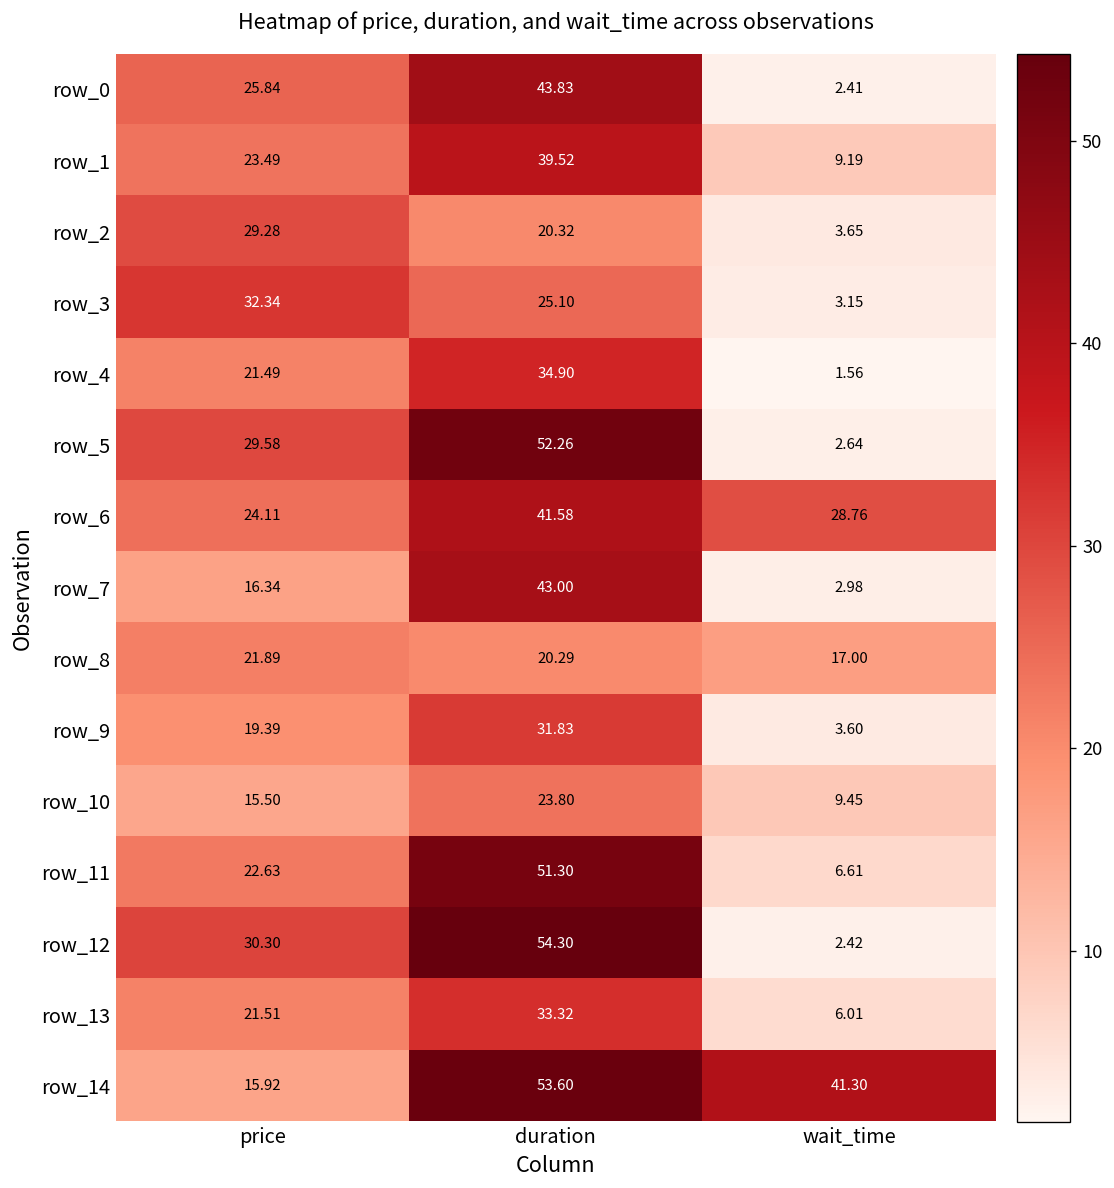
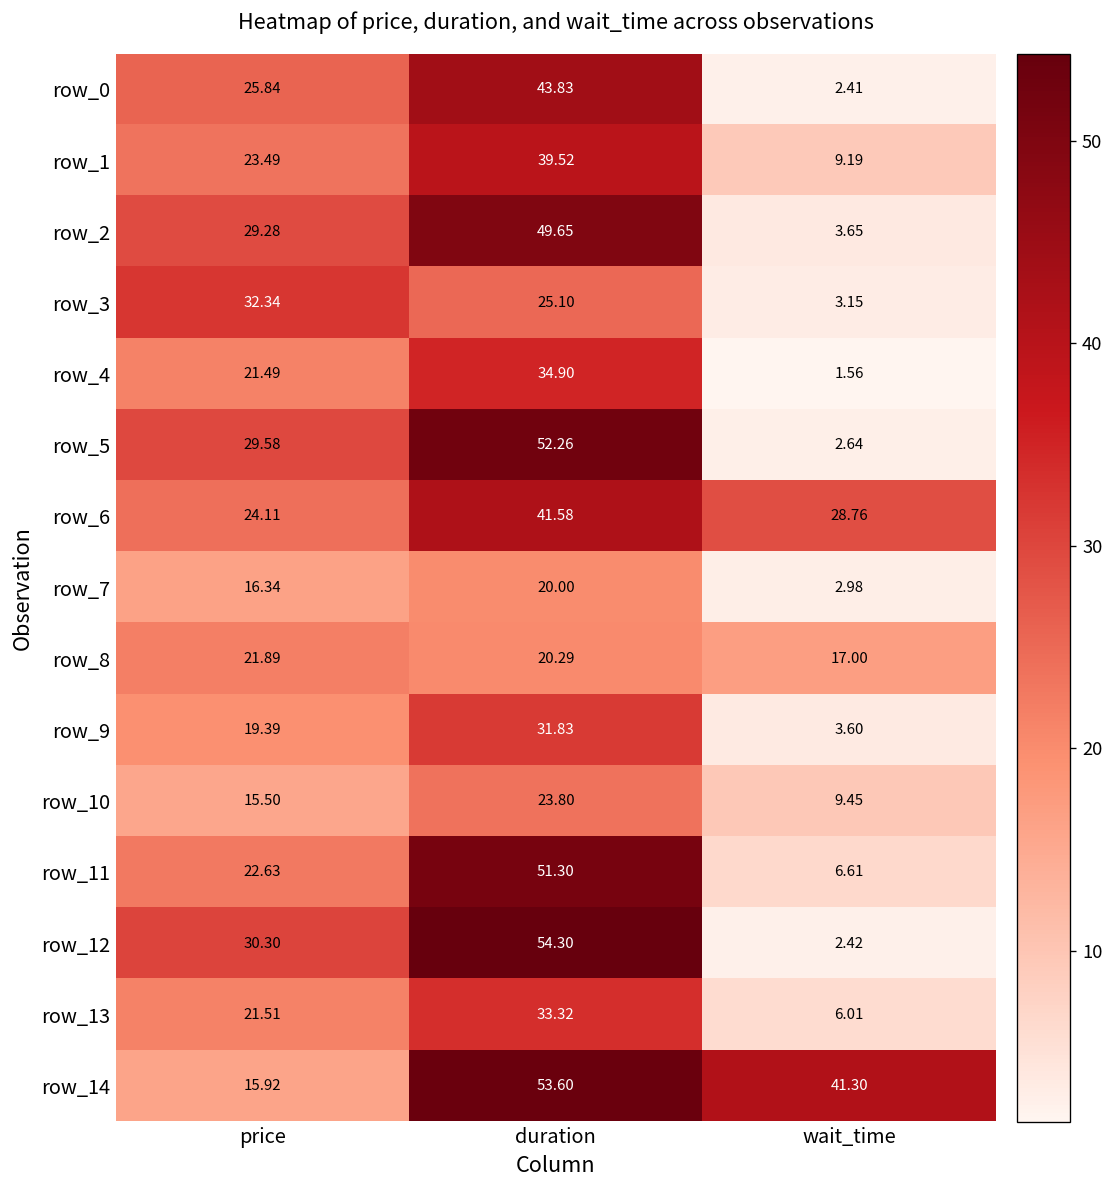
  {
    "row_0": {
      "price": 25.84,
      "duration": 43.83,
      "wait_time": 2.41
    },
    "row_1": {
      "price": 23.49,
      "duration": 39.52,
      "wait_time": 9.19
    },
    "row_2": {
      "price": 29.28,
-     "duration": 20.32,
+     "duration": 49.65,
      "wait_time": 3.65
    },
    "row_3": {
      "price": 32.34,
      "duration": 25.10,
      "wait_time": 3.15
    },
    "row_4": {
      "price": 21.49,
      "duration": 34.90,
      "wait_time": 1.56
    },
    "row_5": {
      "price": 29.58,
      "duration": 52.26,
      "wait_time": 2.64
    },
    "row_6": {
      "price": 24.11,
      "duration": 41.58,
      "wait_time": 28.76
    },
    "row_7": {
      "price": 16.34,
-     "duration": 43.00,
+     "duration": 20.00,
      "wait_time": 2.98
    },
    "row_8": {
      "price": 21.89,
      "duration": 20.29,
      "wait_time": 17.00
    },
    "row_9": {
      "price": 19.39,
      "duration": 31.83,
      "wait_time": 3.60
    },
    "row_10": {
      "price": 15.50,
      "duration": 23.80,
      "wait_time": 9.45
    },
    "row_11": {
      "price": 22.63,
      "duration": 51.30,
      "wait_time": 6.61
    },
    "row_12": {
      "price": 30.30,
      "duration": 54.30,
      "wait_time": 2.42
    },
    "row_13": {
      "price": 21.51,
      "duration": 33.32,
      "wait_time": 6.01
    },
    "row_14": {
      "price": 15.92,
      "duration": 53.60,
      "wait_time": 41.30
    }
  }
